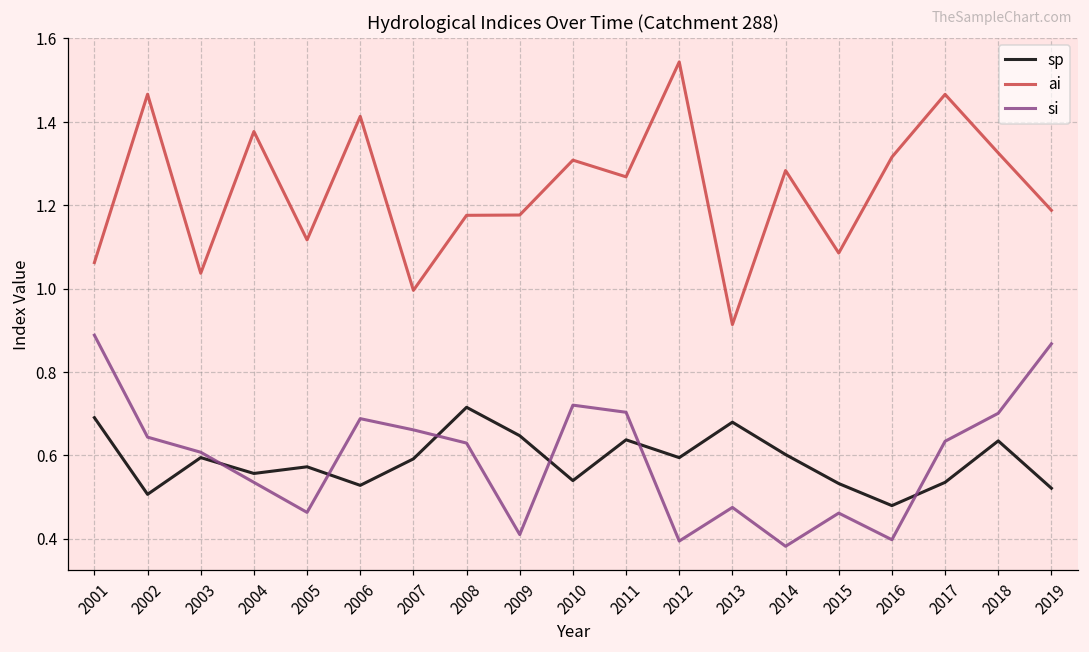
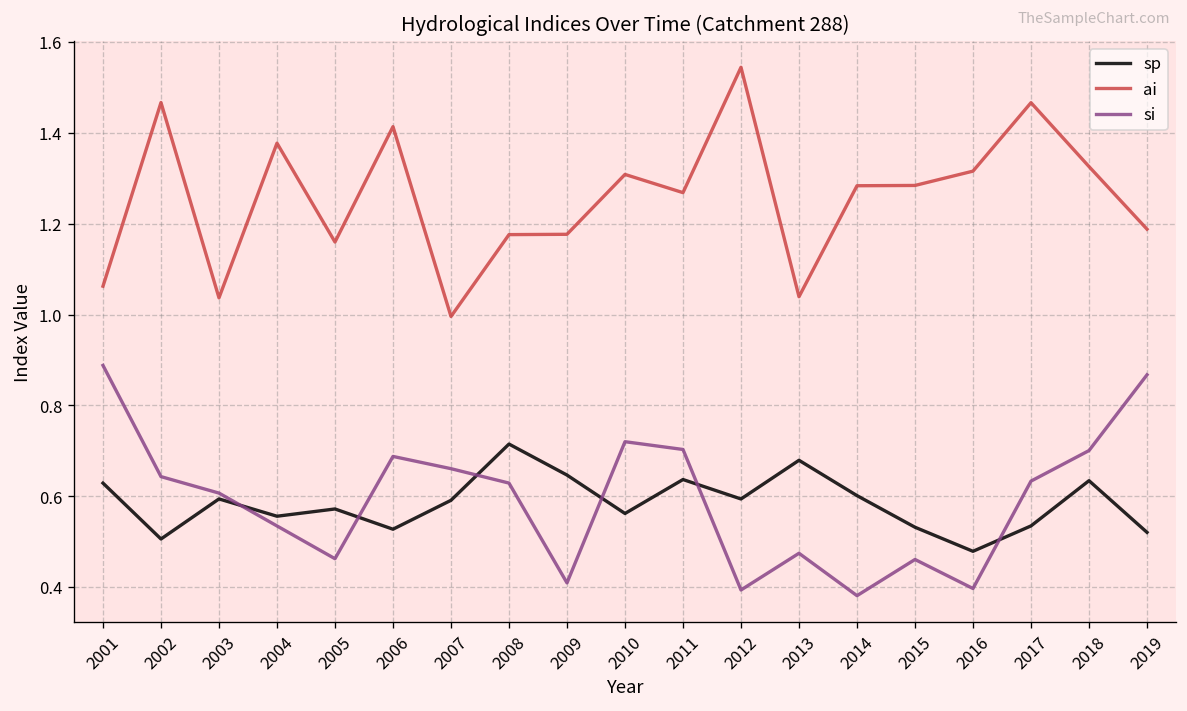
  {
    "sp": {
-     "2001": 0.69,
+     "2001": 0.63,
      "2002": 0.51,
      "2003": 0.59,
      "2004": 0.56,
      "2005": 0.57,
      "2006": 0.53,
      "2007": 0.59,
      "2008": 0.72,
      "2009": 0.65,
-     "2010": 0.54,
+     "2010": 0.56,
      "2011": 0.64,
      "2012": 0.59,
      "2013": 0.68,
      "2014": 0.60,
      "2015": 0.53,
      "2016": 0.48,
      "2017": 0.54,
      "2018": 0.63,
      "2019": 0.52
    },
    "ai": {
      "2001": 1.06,
      "2002": 1.47,
      "2003": 1.04,
      "2004": 1.38,
-     "2005": 1.12,
+     "2005": 1.16,
      "2006": 1.41,
      "2007": 1.00,
      "2008": 1.18,
      "2009": 1.18,
      "2010": 1.31,
      "2011": 1.27,
      "2012": 1.54,
-     "2013": 0.91,
+     "2013": 1.04,
      "2014": 1.28,
-     "2015": 1.09,
+     "2015": 1.28,
      "2016": 1.32,
      "2017": 1.47,
      "2018": 1.33,
      "2019": 1.19
    },
    "si": {
      "2001": 0.89,
      "2002": 0.64,
      "2003": 0.61,
      "2004": 0.54,
      "2005": 0.46,
      "2006": 0.69,
      "2007": 0.66,
      "2008": 0.63,
      "2009": 0.41,
      "2010": 0.72,
      "2011": 0.70,
      "2012": 0.39,
      "2013": 0.47,
      "2014": 0.38,
      "2015": 0.46,
      "2016": 0.40,
      "2017": 0.63,
      "2018": 0.70,
      "2019": 0.87
    }
  }
